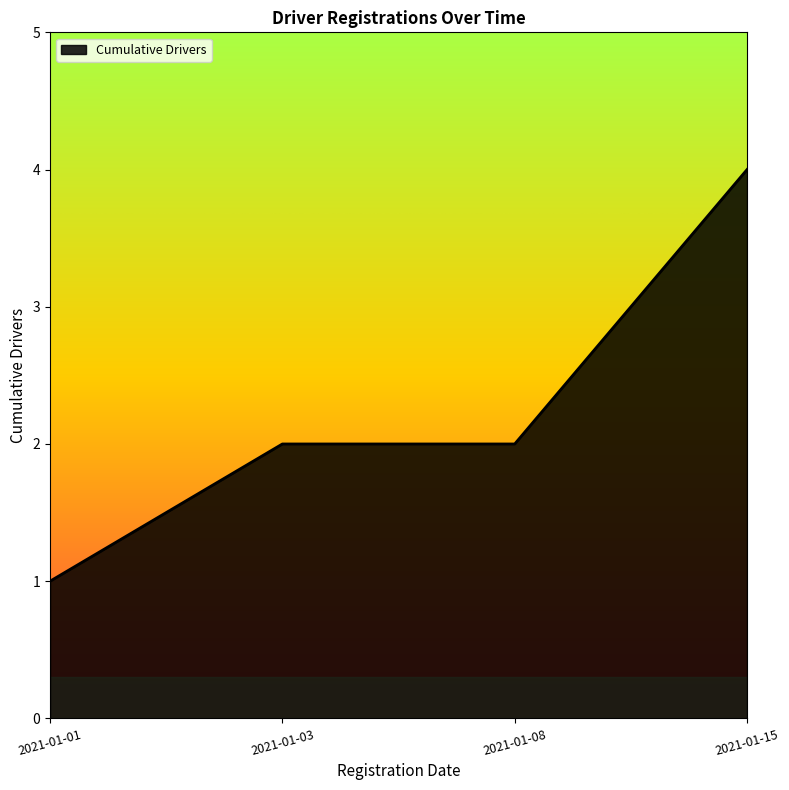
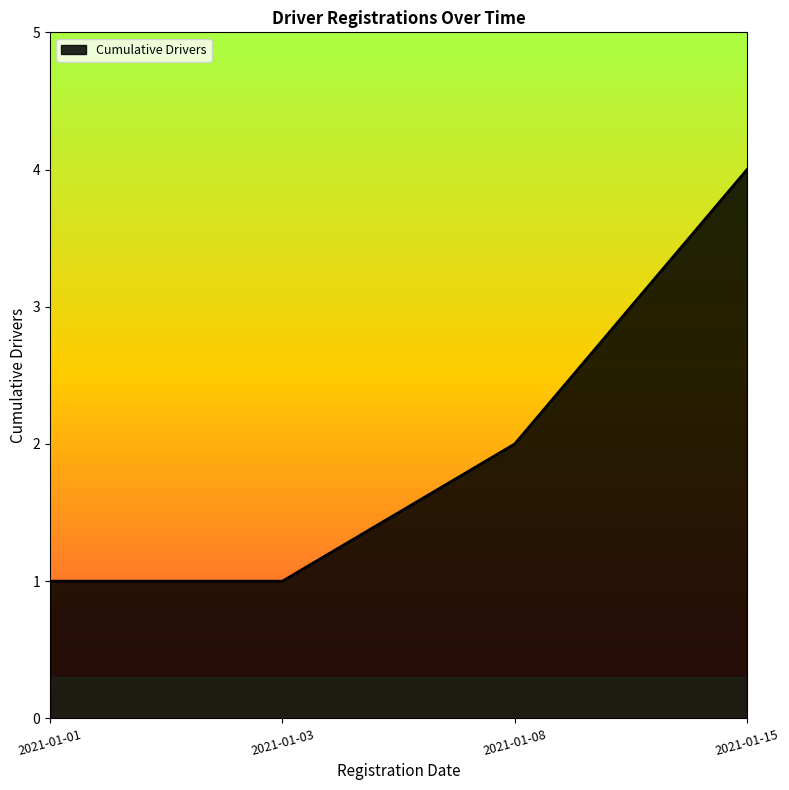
  {
    "2021-01-01": 1,
-   "2021-01-03": 2,
+   "2021-01-03": 1,
    "2021-01-08": 2,
    "2021-01-15": 4
  }
